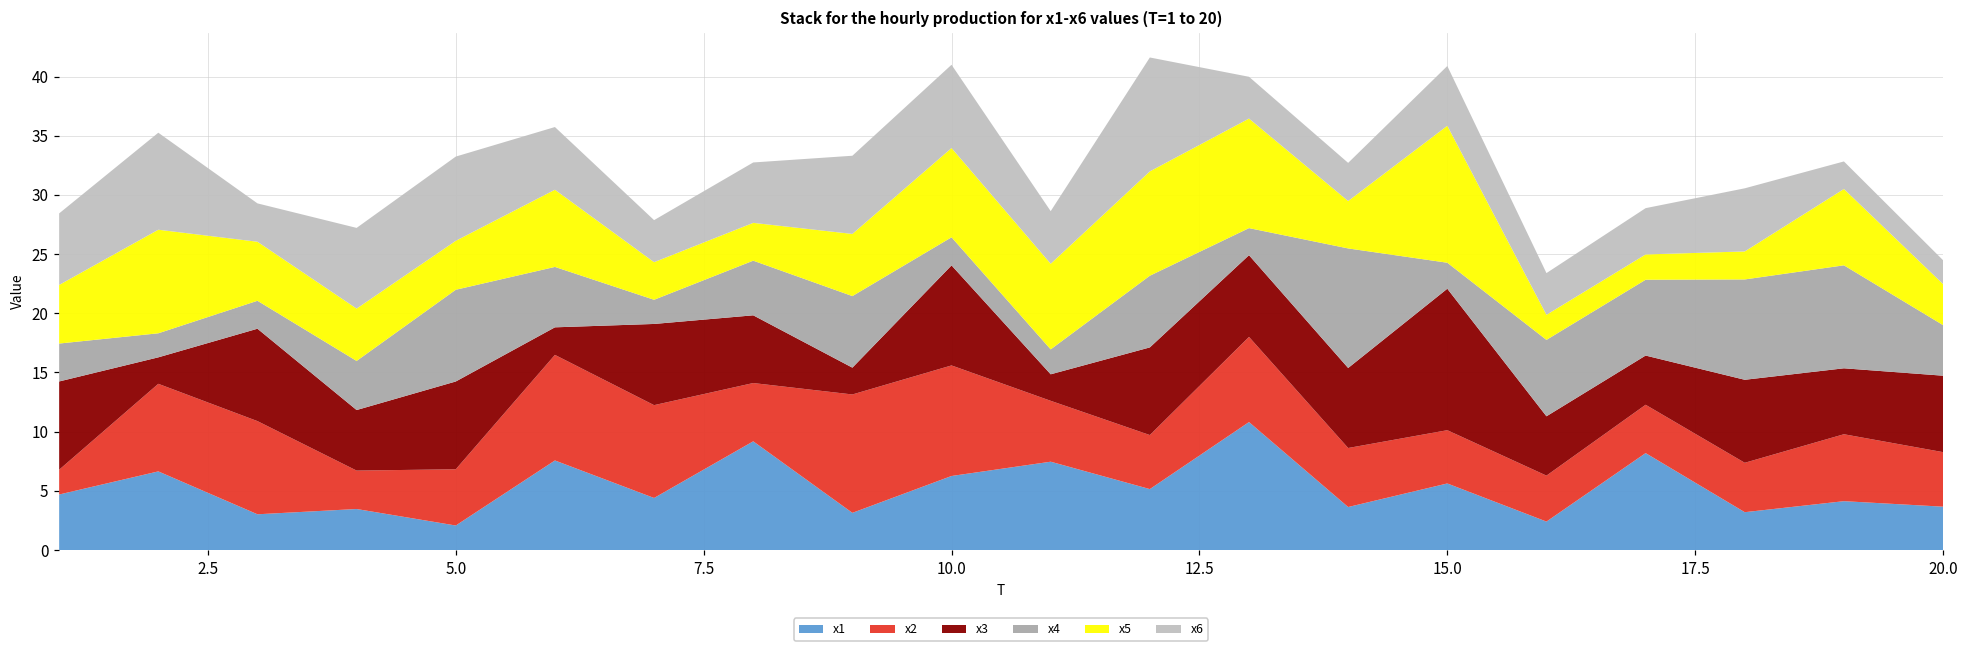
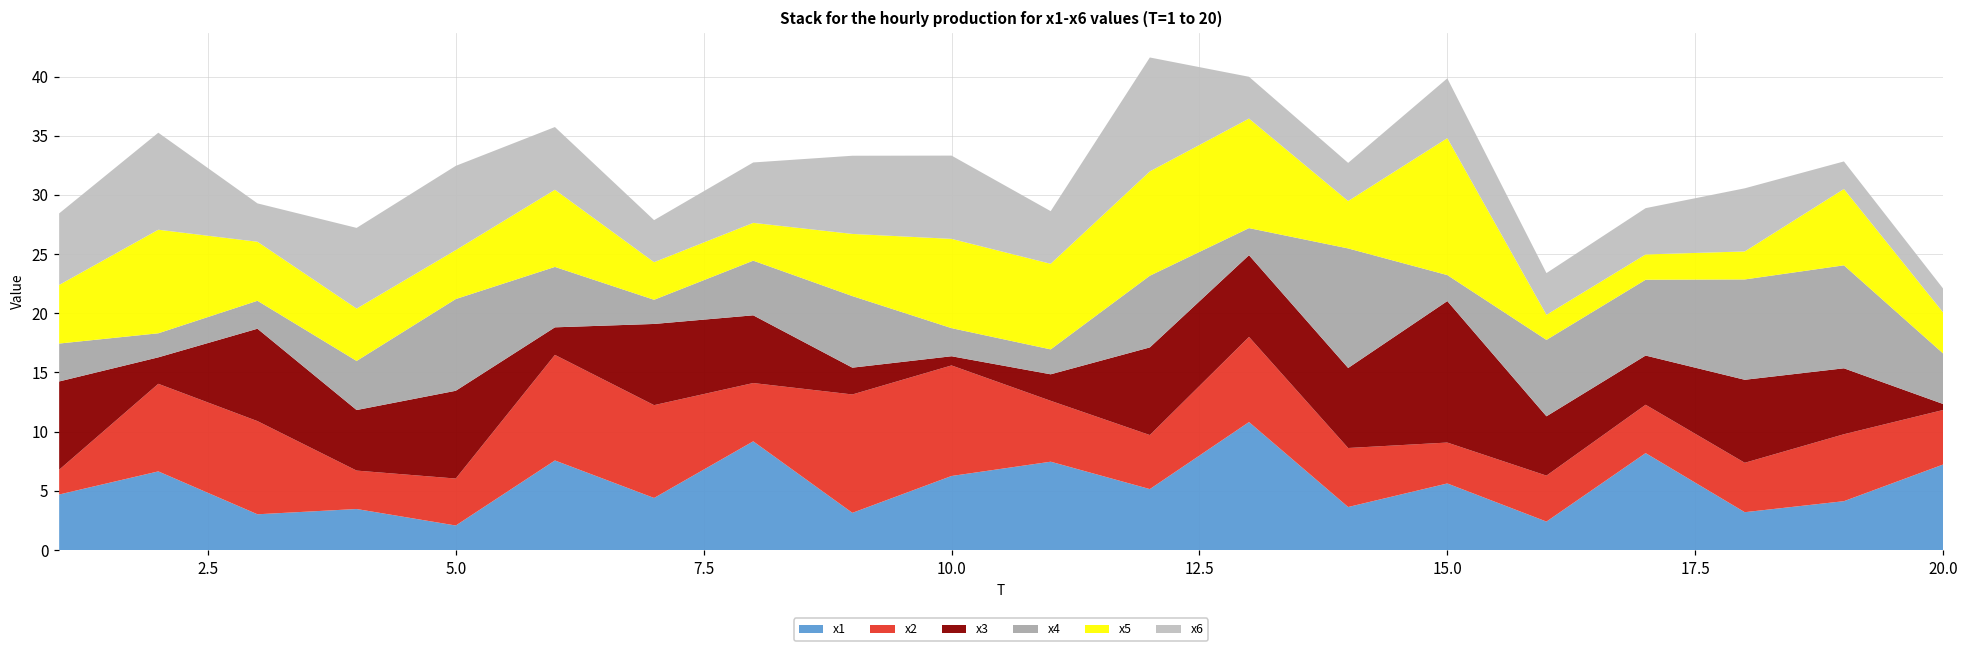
  {
    "x1": {
      "5.0": 2.1,
      "10.0": 6.3,
      "15.0": 5.6,
-     "20.0": 3.7
+     "20.0": 7.2
    },
    "x2": {
-     "5.0": 4.8,
+     "5.0": 4.0,
      "10.0": 9.3,
-     "15.0": 4.5,
+     "15.0": 3.5,
      "20.0": 4.6
    },
    "x3": {
      "5.0": 7.4,
-     "10.0": 8.4,
+     "10.0": 0.8,
      "15.0": 12.0,
-     "20.0": 6.5
+     "20.0": 0.5
    },
    "x5": {
      "5.0": 4.1,
      "10.0": 7.5,
      "15.0": 11.6,
      "20.0": 3.5
    }
  }
